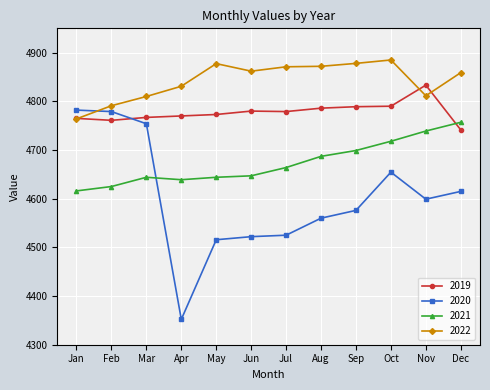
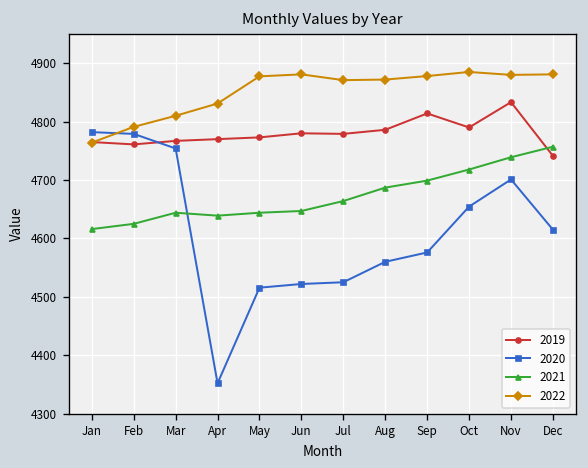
  {
    "2019": {
      "Feb": 4760,
      "Mar": 4770,
      "Apr": 4770,
      "May": 4770,
      "Jun": 4780,
      "Jul": 4780,
      "Aug": 4790,
-     "Sep": 4790,
+     "Sep": 4810,
      "Oct": 4790,
      "Nov": 4830,
      "Dec": 4740
    },
    "2020": {
      "Jan": 4780,
      "Feb": 4780,
      "Mar": 4750,
      "Apr": 4350,
      "May": 4520,
      "Jun": 4520,
      "Jul": 4530,
      "Aug": 4560,
      "Sep": 4580,
      "Oct": 4650,
-     "Nov": 4600,
+     "Nov": 4700,
      "Dec": 4620
    },
    "2021": {
      "Jan": 4620,
      "Feb": 4630,
      "Mar": 4640,
      "Apr": 4640,
      "May": 4640,
      "Jun": 4650,
      "Jul": 4660,
      "Aug": 4690,
      "Sep": 4700,
      "Oct": 4720,
      "Nov": 4740,
      "Dec": 4760
    },
    "2022": {
      "Feb": 4790,
      "Mar": 4810,
      "Apr": 4830,
      "May": 4880,
-     "Jun": 4860,
+     "Jun": 4880,
      "Jul": 4870,
      "Aug": 4870,
      "Sep": 4880,
      "Oct": 4890,
-     "Nov": 4810,
-     "Dec": 4860
+     "Nov": 4880,
+     "Dec": 4880
    }
  }
